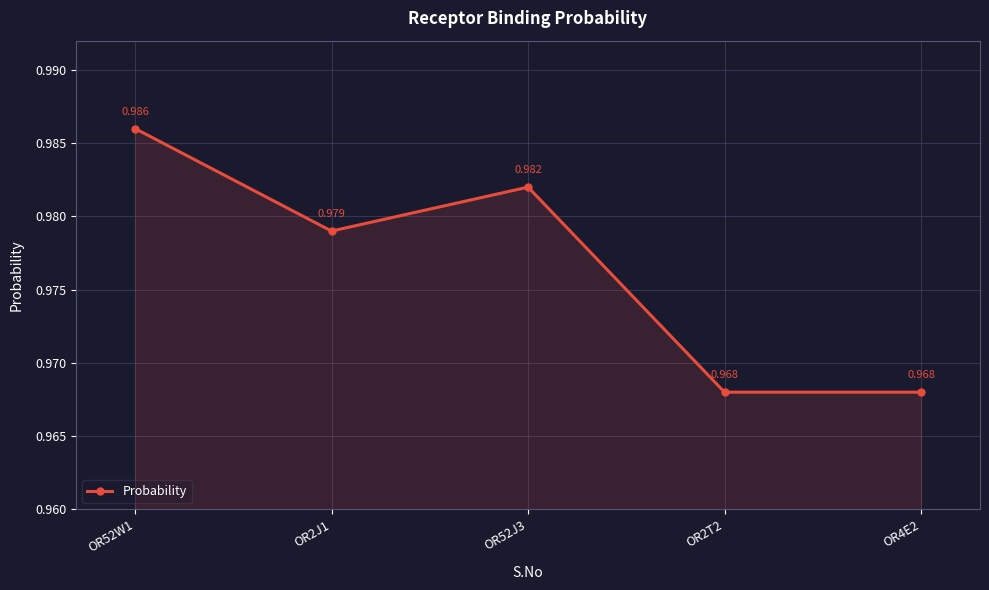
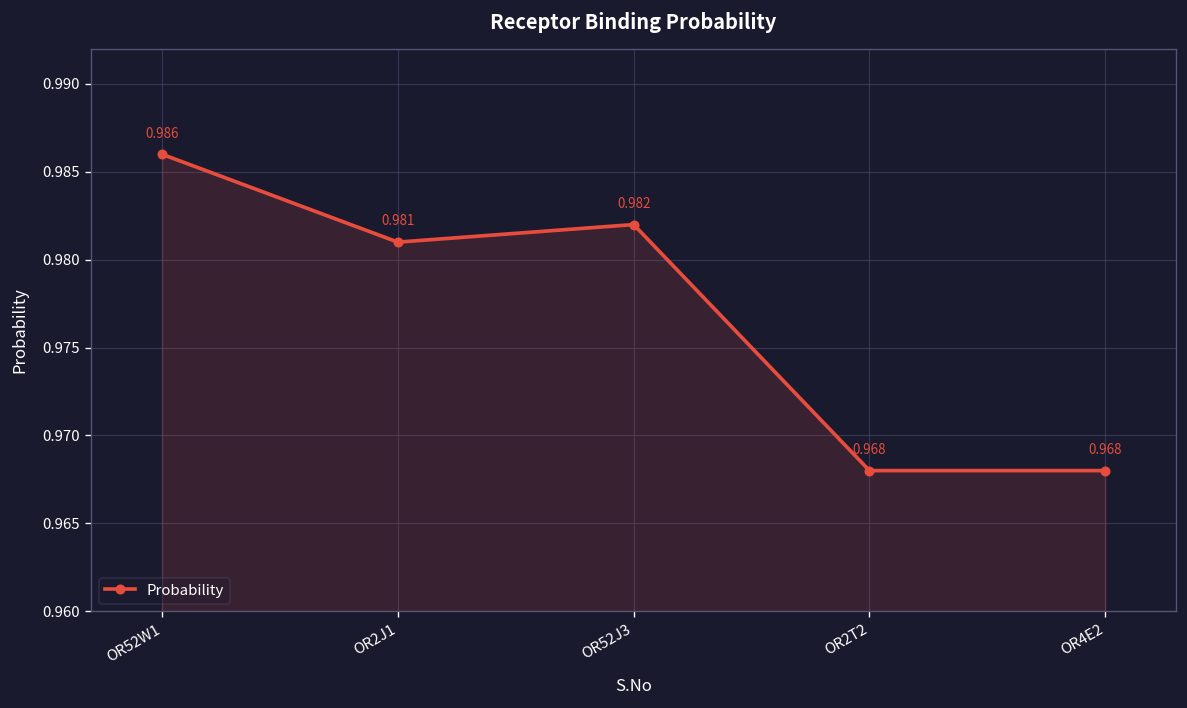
  {
    "OR52W1": 0.986,
-   "OR2J1": 0.979,
+   "OR2J1": 0.981,
    "OR52J3": 0.982,
    "OR2T2": 0.968,
    "OR4E2": 0.968
  }
